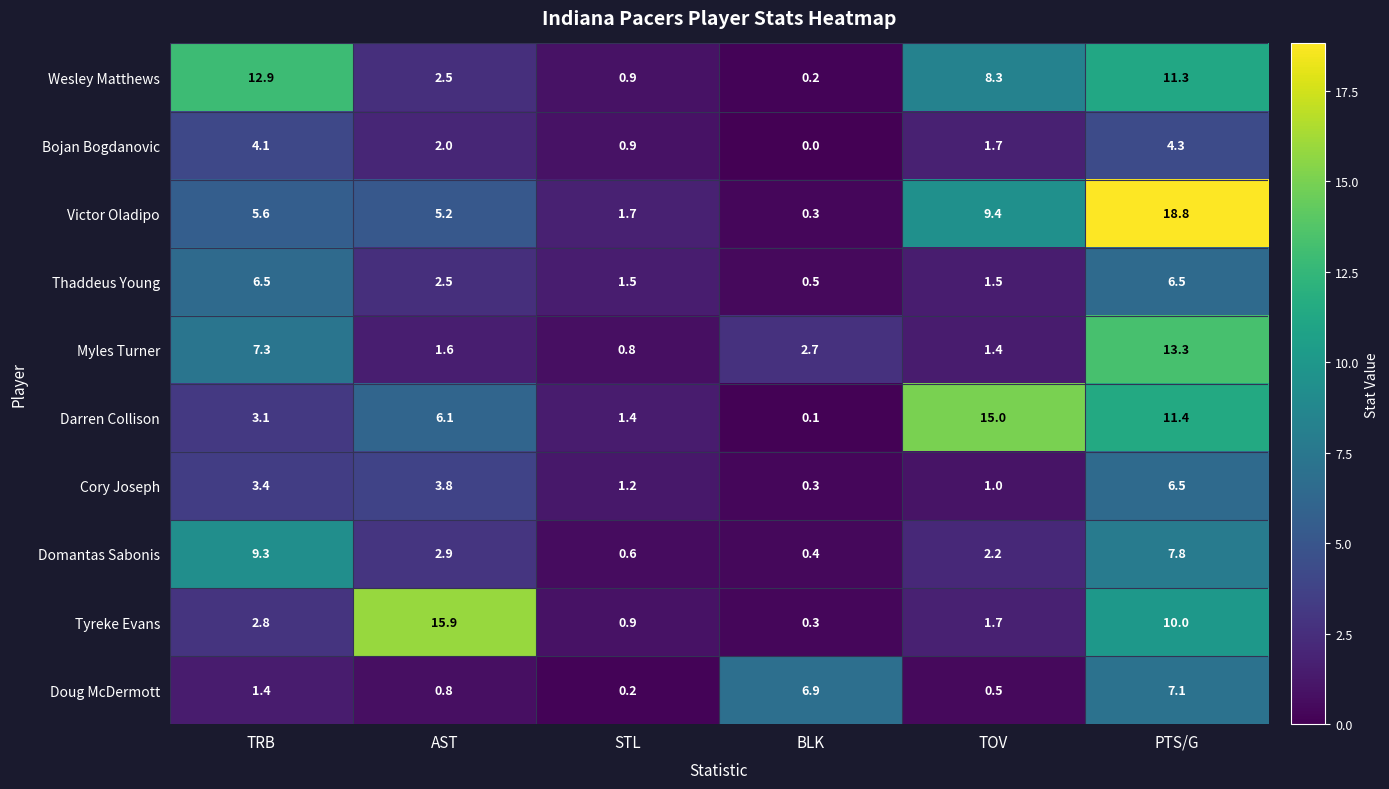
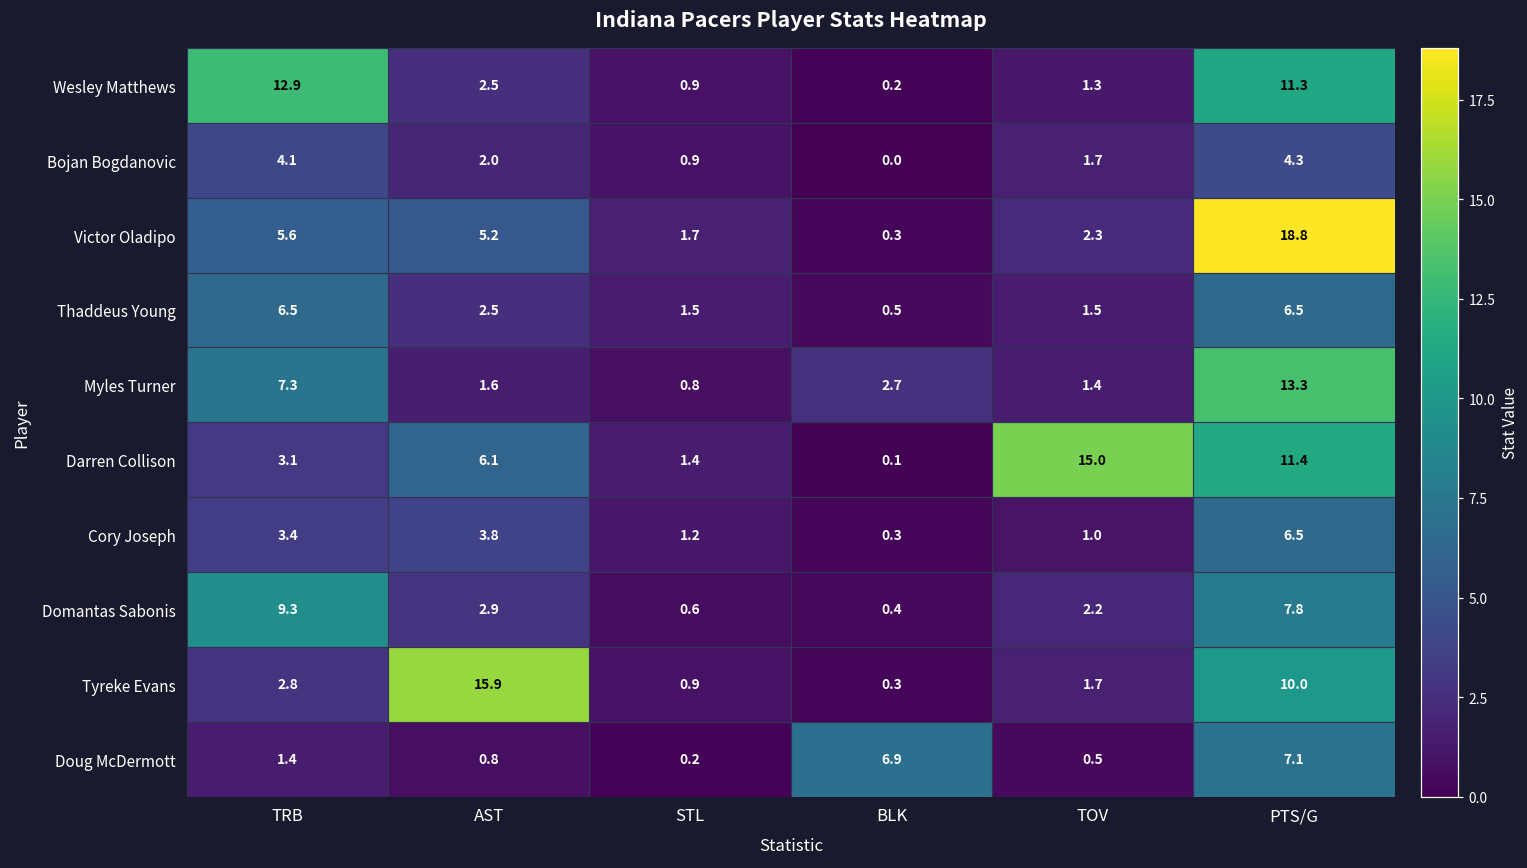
  {
    "Wesley Matthews": {
      "TRB": 12.9,
      "AST": 2.5,
      "STL": 0.9,
      "BLK": 0.2,
-     "TOV": 8.3,
+     "TOV": 1.3,
      "PTS/G": 11.3
    },
    "Bojan Bogdanovic": {
      "TRB": 4.1,
      "AST": 2.0,
      "STL": 0.9,
      "BLK": 0.0,
      "TOV": 1.7,
      "PTS/G": 4.3
    },
    "Victor Oladipo": {
      "TRB": 5.6,
      "AST": 5.2,
      "STL": 1.7,
      "BLK": 0.3,
-     "TOV": 9.4,
+     "TOV": 2.3,
      "PTS/G": 18.8
    },
    "Thaddeus Young": {
      "TRB": 6.5,
      "AST": 2.5,
      "STL": 1.5,
      "BLK": 0.5,
      "TOV": 1.5,
      "PTS/G": 6.5
    },
    "Myles Turner": {
      "TRB": 7.3,
      "AST": 1.6,
      "STL": 0.8,
      "BLK": 2.7,
      "TOV": 1.4,
      "PTS/G": 13.3
    },
    "Darren Collison": {
      "TRB": 3.1,
      "AST": 6.1,
      "STL": 1.4,
      "BLK": 0.1,
      "TOV": 15.0,
      "PTS/G": 11.4
    },
    "Cory Joseph": {
      "TRB": 3.4,
      "AST": 3.8,
      "STL": 1.2,
      "BLK": 0.3,
      "TOV": 1.0,
      "PTS/G": 6.5
    },
    "Domantas Sabonis": {
      "TRB": 9.3,
      "AST": 2.9,
      "STL": 0.6,
      "BLK": 0.4,
      "TOV": 2.2,
      "PTS/G": 7.8
    },
    "Tyreke Evans": {
      "TRB": 2.8,
      "AST": 15.9,
      "STL": 0.9,
      "BLK": 0.3,
      "TOV": 1.7,
      "PTS/G": 10.0
    },
    "Doug McDermott": {
      "TRB": 1.4,
      "AST": 0.8,
      "STL": 0.2,
      "BLK": 6.9,
      "TOV": 0.5,
      "PTS/G": 7.1
    }
  }
